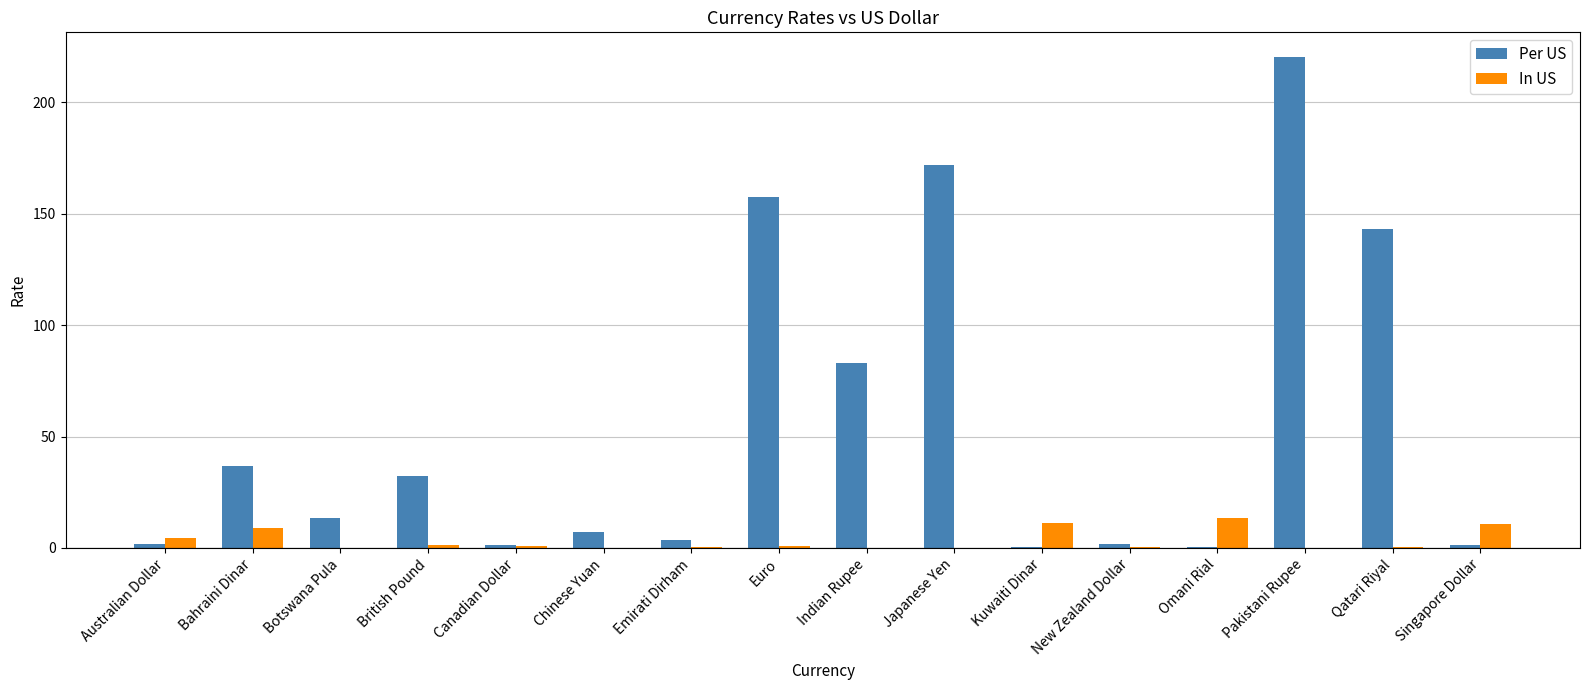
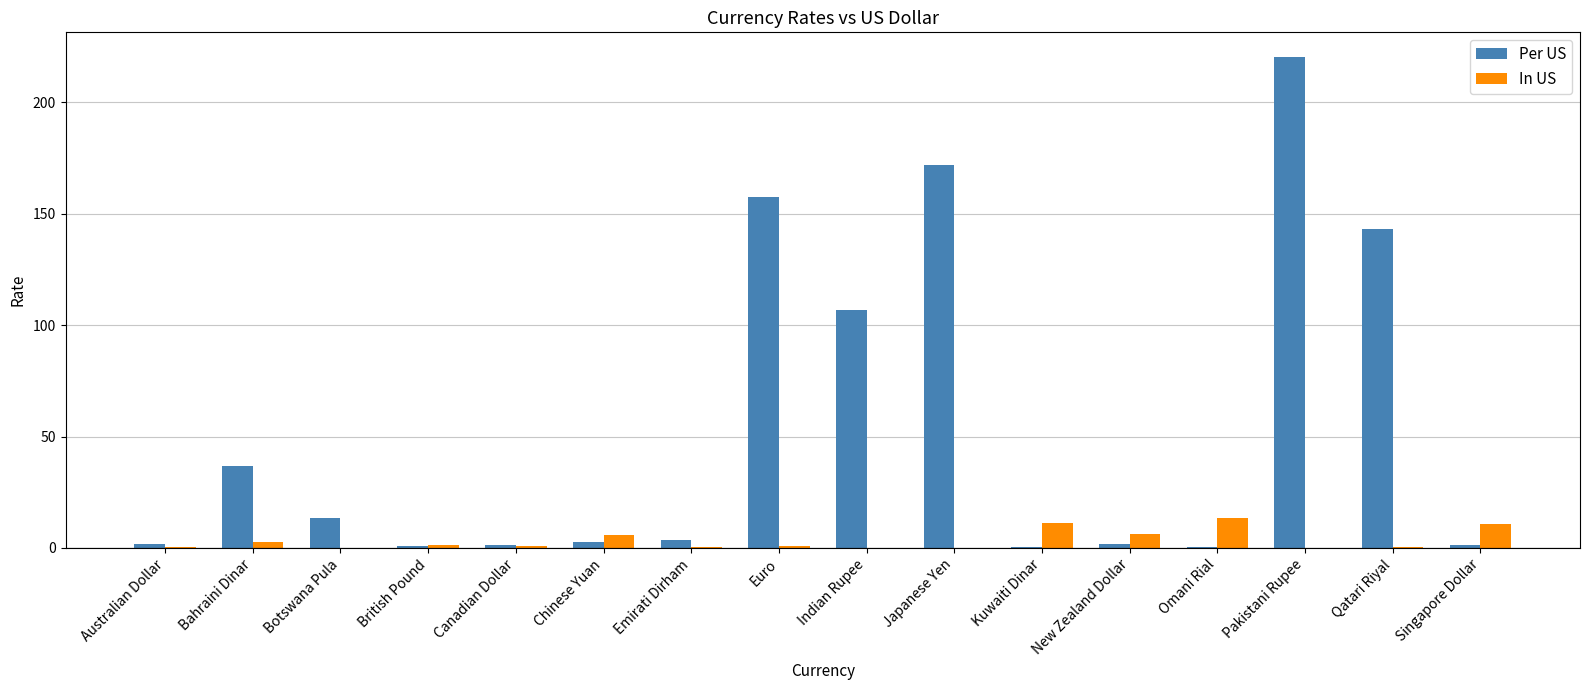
  {
    "Per US": {
      "Australian Dollar": 2,
      "Bahraini Dinar": 37,
      "Botswana Pula": 13,
-     "British Pound": 32,
+     "British Pound": 1,
      "Canadian Dollar": 1,
-     "Chinese Yuan": 7,
+     "Chinese Yuan": 3,
      "Emirati Dirham": 4,
      "Euro": 158,
-     "Indian Rupee": 83,
+     "Indian Rupee": 107,
      "Japanese Yen": 172,
      "New Zealand Dollar": 2,
      "Pakistani Rupee": 220,
      "Qatari Riyal": 143,
      "Singapore Dollar": 1
    },
    "In US": {
-     "Australian Dollar": 5,
-     "Bahraini Dinar": 9,
+     "Australian Dollar": 1,
+     "Bahraini Dinar": 3,
      "British Pound": 1,
-     "Chinese Yuan": 0,
+     "Chinese Yuan": 6,
      "Kuwaiti Dinar": 11,
-     "New Zealand Dollar": 1,
+     "New Zealand Dollar": 6,
      "Omani Rial": 13,
      "Singapore Dollar": 11
    }
  }
